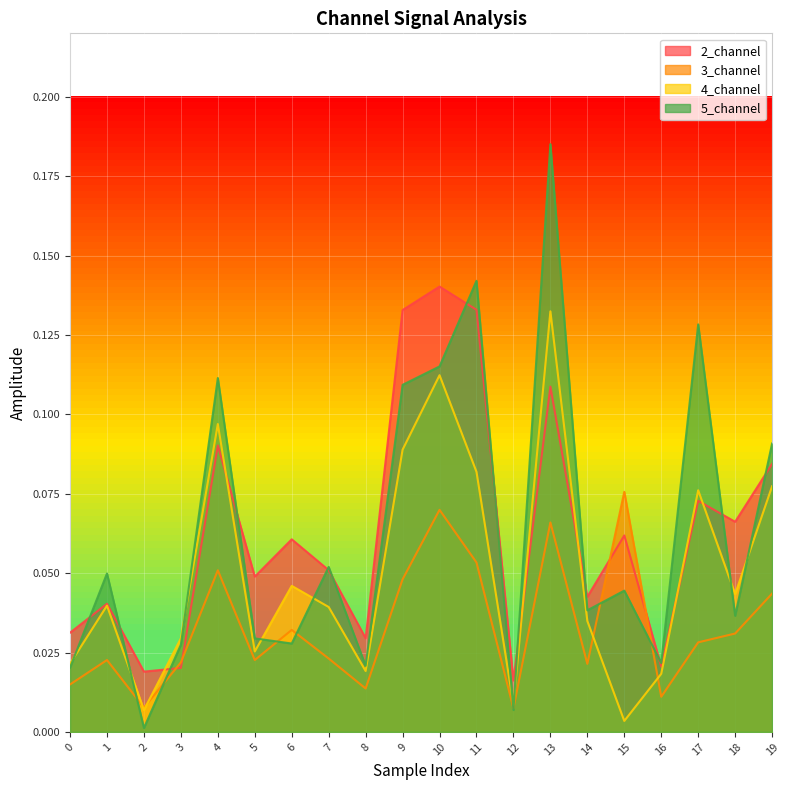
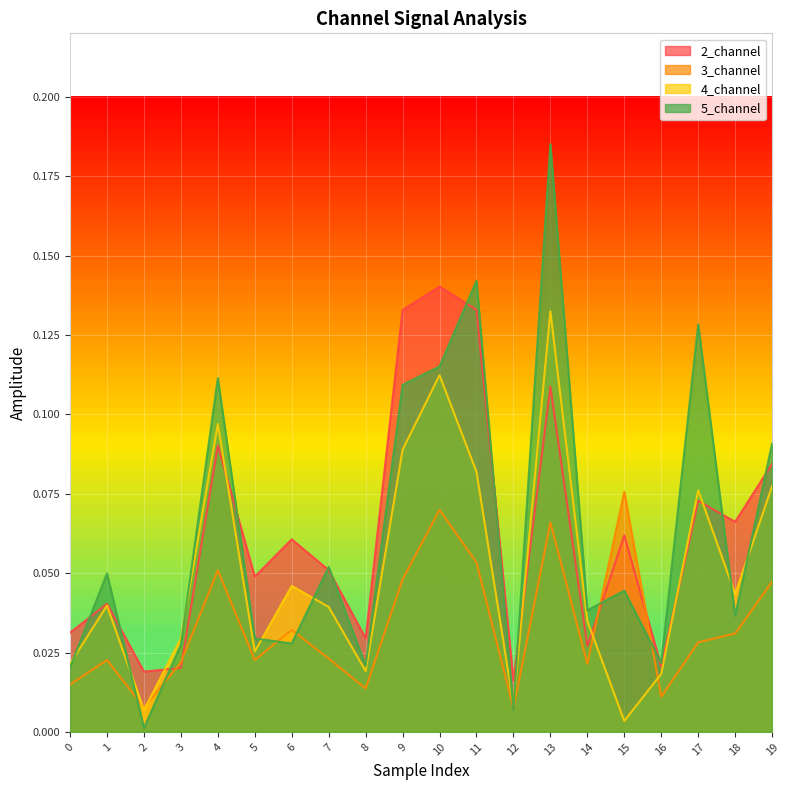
  {
    "2_channel": {
      "0": 0.031,
      "2": 0.019,
      "3": 0.020,
      "4": 0.090,
      "5": 0.049,
      "6": 0.061,
      "7": 0.051,
      "8": 0.029,
      "9": 0.133,
      "10": 0.140,
      "11": 0.133,
      "12": 0.016,
      "13": 0.109,
-     "14": 0.043,
+     "14": 0.027,
      "15": 0.062,
      "16": 0.021,
      "17": 0.073,
      "18": 0.066,
      "19": 0.084
    },
    "3_channel": {
      "0": 0.015,
      "1": 0.023,
      "3": 0.022,
      "4": 0.051,
      "5": 0.023,
      "6": 0.032,
      "7": 0.023,
      "8": 0.014,
      "9": 0.048,
      "10": 0.070,
      "11": 0.053,
      "13": 0.066,
      "14": 0.021,
      "15": 0.076,
      "16": 0.011,
      "17": 0.028,
      "18": 0.031,
-     "19": 0.044
+     "19": 0.047
    },
    "4_channel": {
      "0": 0.021,
      "3": 0.029,
      "4": 0.097,
      "5": 0.025,
      "6": 0.046,
      "7": 0.039,
      "8": 0.019,
      "9": 0.089,
      "10": 0.112,
      "11": 0.082,
      "12": 0.009,
      "13": 0.132,
      "14": 0.035,
      "15": 0.003,
      "16": 0.018,
      "17": 0.076,
      "18": 0.043,
      "19": 0.077
    },
    "5_channel": {
      "0": 0.020,
      "1": 0.050,
      "2": 0.001,
      "3": 0.027,
      "4": 0.111,
      "5": 0.029,
      "6": 0.028,
      "7": 0.052,
      "8": 0.021,
      "9": 0.109,
      "10": 0.115,
      "11": 0.142,
      "13": 0.185,
      "14": 0.038,
      "15": 0.044,
      "16": 0.022,
      "17": 0.128,
      "18": 0.037,
      "19": 0.091
    }
  }
